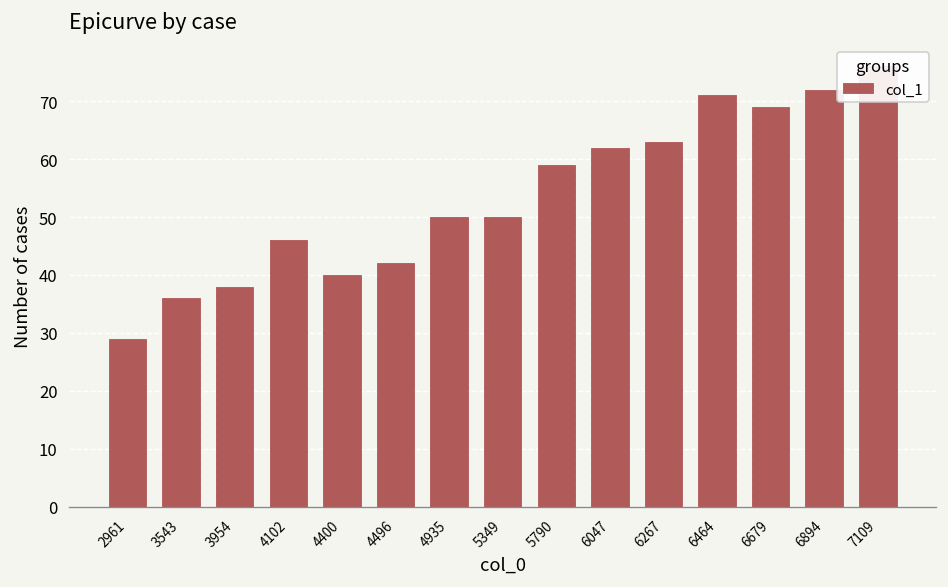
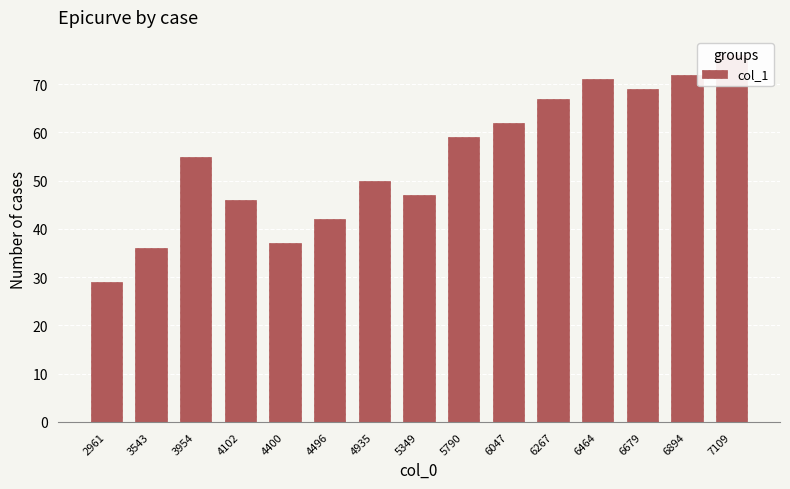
  {
    "2961": 29,
    "3543": 36,
-   "3954": 38,
+   "3954": 55,
    "4102": 46,
-   "4400": 40,
+   "4400": 37,
    "4496": 42,
    "4935": 50,
-   "5349": 50,
+   "5349": 47,
    "5790": 59,
    "6047": 62,
-   "6267": 63,
+   "6267": 67,
    "6464": 71,
    "6679": 69,
    "6894": 72
  }
